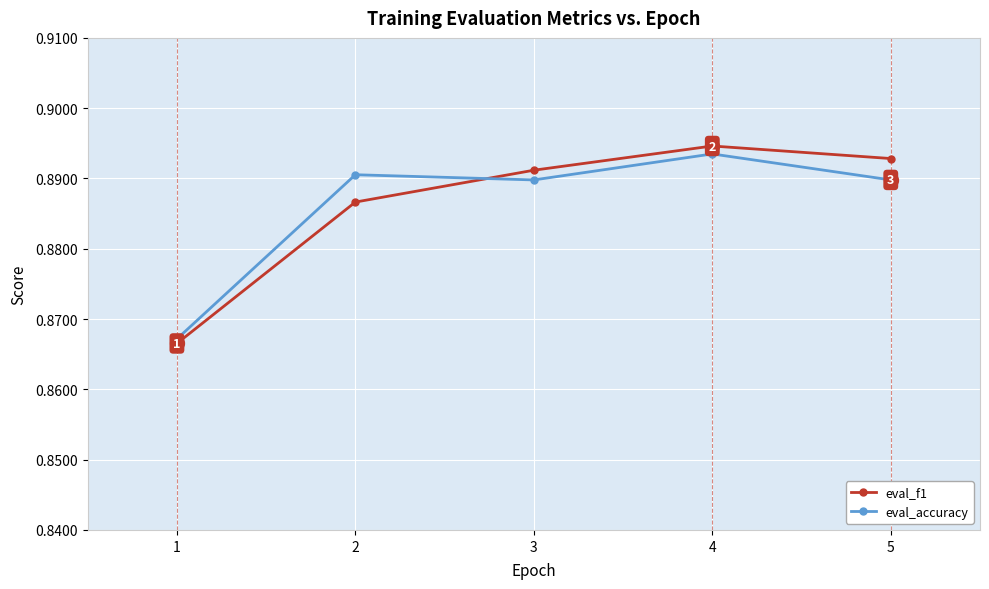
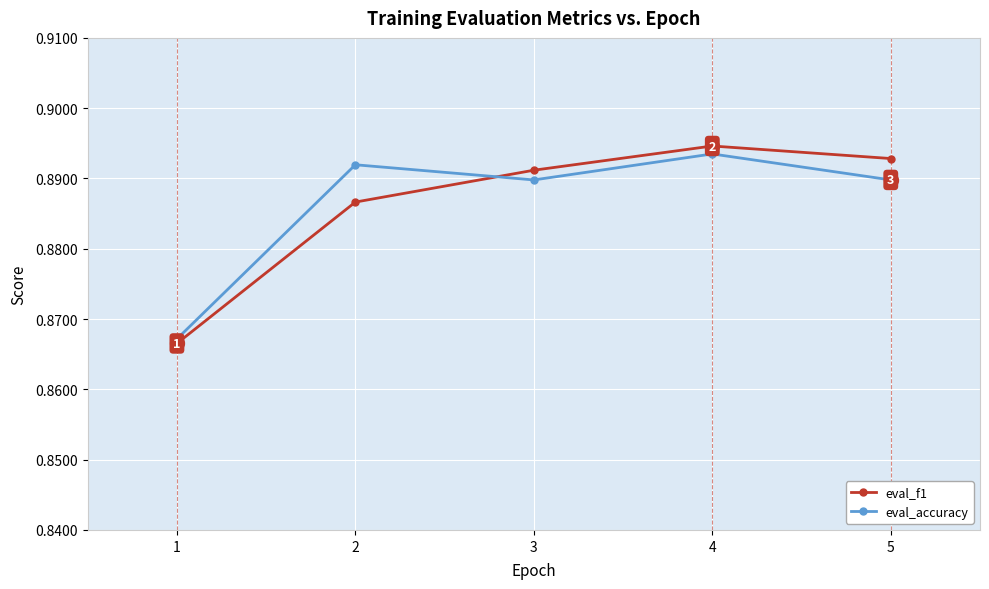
  {
    "eval_accuracy": {
-     "2": 0.891,
+     "2": 0.892,
      "3": 0.890
    }
  }
